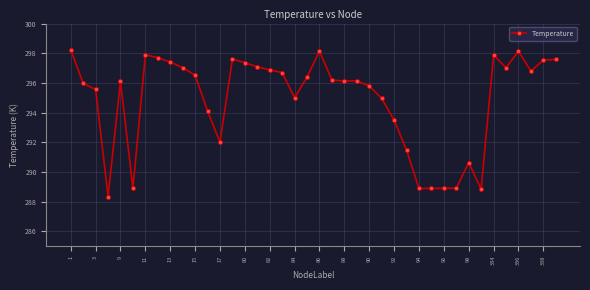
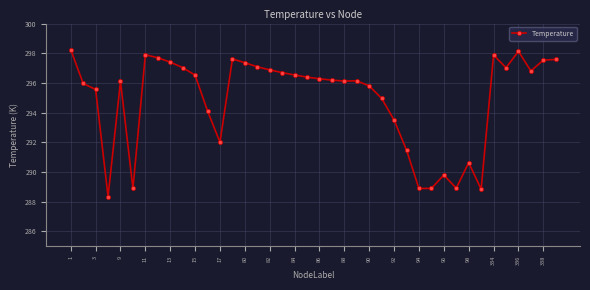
  {
    "80": 297.4,
    "82": 296.9,
-   "84": 295.0,
-   "86": 298.2,
+   "84": 296.5,
+   "86": 296.3,
    "88": 296.1,
    "90": 295.8,
    "92": 293.5,
    "94": 288.9,
-   "96": 288.9,
+   "96": 289.8,
    "98": 290.6,
    "334": 297.9,
    "336": 298.1,
    "338": 297.5
  }
